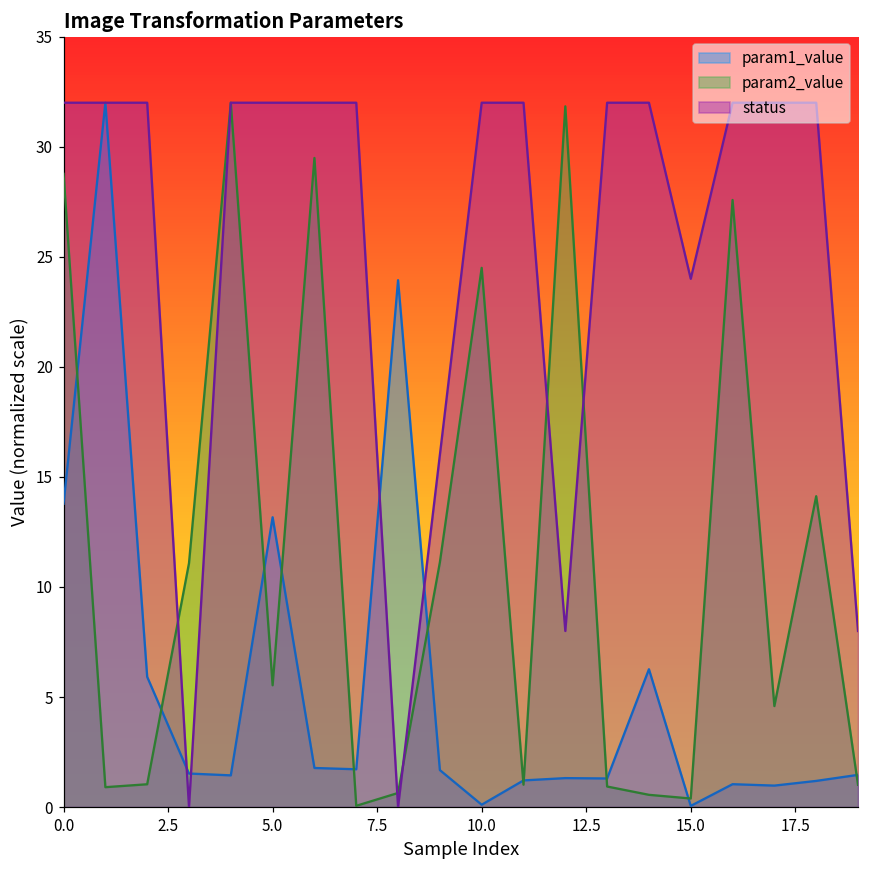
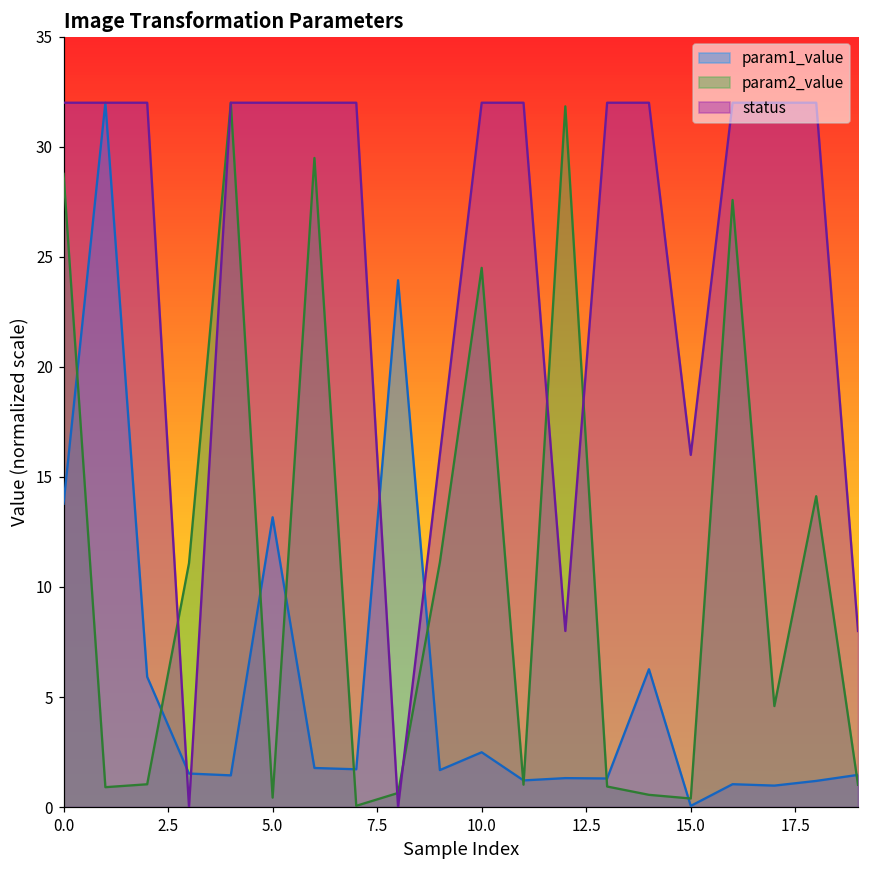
  {
    "param1_value": {
      "0.0": 13.8,
      "5.0": 13.2,
-     "10.0": 0.1,
+     "10.0": 2.5,
      "15.0": 0.1
    },
    "param2_value": {
      "0.0": 28.8,
-     "5.0": 5.5,
+     "5.0": 0.4,
      "10.0": 24.5,
      "15.0": 0.4
    },
    "status": {
      "0.0": 32.0,
      "5.0": 32.0,
      "10.0": 32.0,
-     "15.0": 24.0
+     "15.0": 16.0
    }
  }
